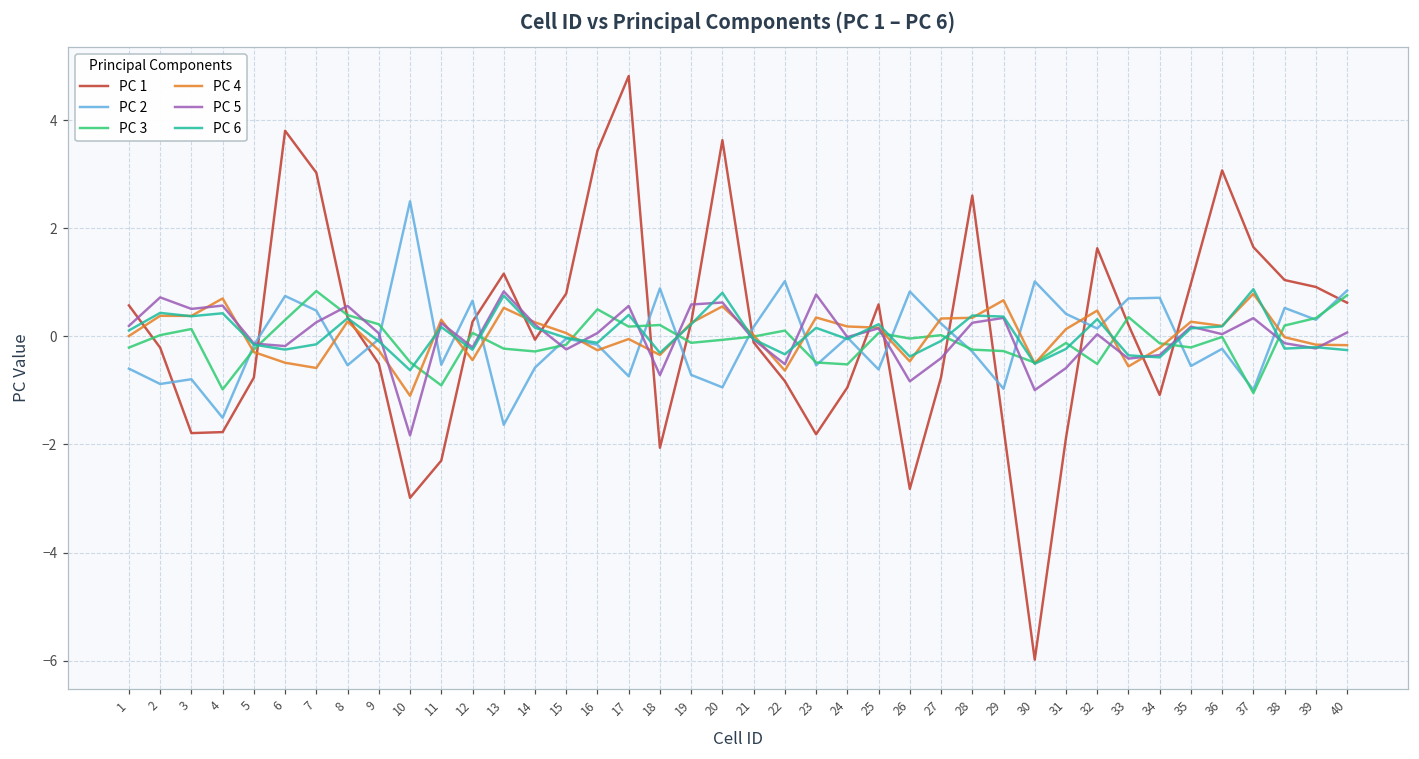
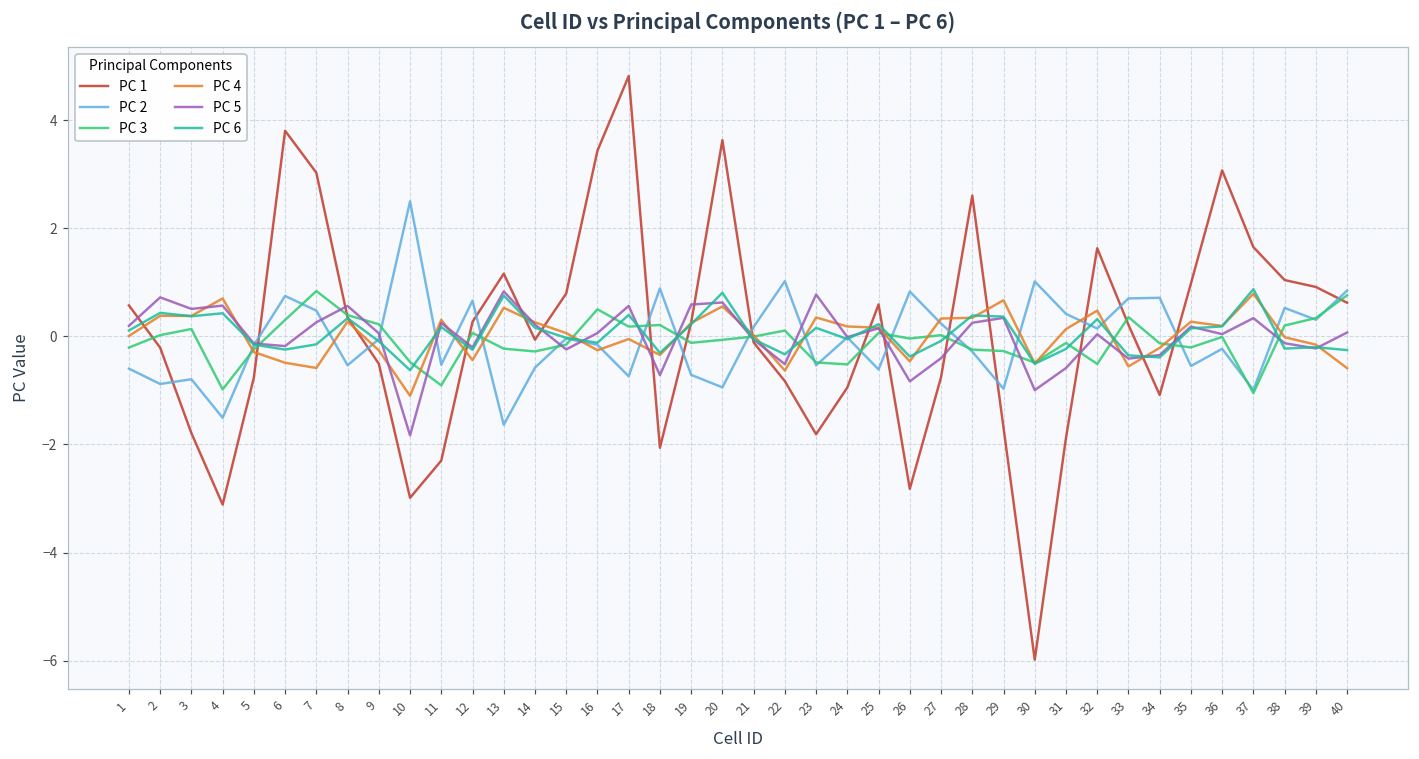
  {
    "PC 1": {
      "1": 0.6,
      "2": -0.2,
      "3": -1.8,
-     "4": -1.8,
+     "4": -3.1,
      "5": -0.8,
      "6": 3.8,
      "7": 3.0,
      "9": -0.5,
      "10": -3.0,
      "11": -2.3,
      "12": 0.3,
      "13": 1.2,
      "14": -0.1,
      "15": 0.8,
      "16": 3.4,
      "17": 4.8,
      "18": -2.1,
      "20": 3.6,
      "21": -0.1,
      "22": -0.8,
      "23": -1.8,
      "24": -0.9,
      "25": 0.6,
      "26": -2.8,
      "27": -0.8,
      "28": 2.6,
      "29": -1.7,
      "30": -6.0,
      "31": -1.9,
      "32": 1.6,
      "33": 0.2,
      "34": -1.1,
      "35": 1.0,
      "36": 3.1,
      "37": 1.7,
      "38": 1.0,
      "39": 0.9,
      "40": 0.6
    },
    "PC 2": {
      "1": -0.6,
      "2": -0.9,
      "3": -0.8,
      "4": -1.5,
      "6": 0.7,
      "7": 0.5,
      "8": -0.5,
      "10": 2.5,
      "11": -0.5,
      "12": 0.7,
      "13": -1.6,
      "14": -0.6,
      "17": -0.7,
      "18": 0.9,
      "19": -0.7,
      "20": -0.9,
      "21": 0.2,
      "22": 1.0,
      "23": -0.5,
      "25": -0.6,
      "26": 0.8,
      "27": 0.2,
      "29": -1.0,
      "30": 1.0,
      "31": 0.4,
      "32": 0.1,
      "33": 0.7,
      "34": 0.7,
      "35": -0.5,
      "36": -0.2,
      "37": -1.0,
      "38": 0.5,
      "40": 0.8
    },
    "PC 4": {
      "1": 0.0,
      "2": 0.4,
      "4": 0.7,
      "6": -0.5,
      "7": -0.6,
      "8": 0.3,
      "9": -0.3,
      "10": -1.1,
      "11": 0.3,
      "12": -0.4,
      "13": 0.5,
      "15": 0.1,
      "16": -0.3,
      "17": 0.0,
      "20": 0.6,
      "22": -0.6,
      "23": 0.4,
      "24": 0.2,
      "26": -0.5,
      "27": 0.3,
      "29": 0.7,
      "31": 0.1,
      "32": 0.5,
      "33": -0.6,
      "34": -0.2,
      "35": 0.3,
      "37": 0.8,
      "38": 0.0,
-     "40": -0.2
+     "40": -0.6
    },
    "PC 5": {
      "1": 0.2,
      "2": 0.7,
      "3": 0.5,
      "4": 0.6,
      "6": -0.2,
      "7": 0.3,
      "8": 0.6,
      "9": 0.1,
      "10": -1.8,
      "11": 0.2,
      "13": 0.8,
      "15": -0.2,
      "16": 0.1,
      "17": 0.6,
      "18": -0.7,
      "19": 0.6,
      "20": 0.6,
      "22": -0.5,
      "23": 0.8,
      "26": -0.8,
      "27": -0.4,
      "28": 0.3,
      "30": -1.0,
      "31": -0.6,
      "32": 0.0,
      "33": -0.4,
      "37": 0.3,
      "38": -0.1,
      "40": 0.1
    }
  }
